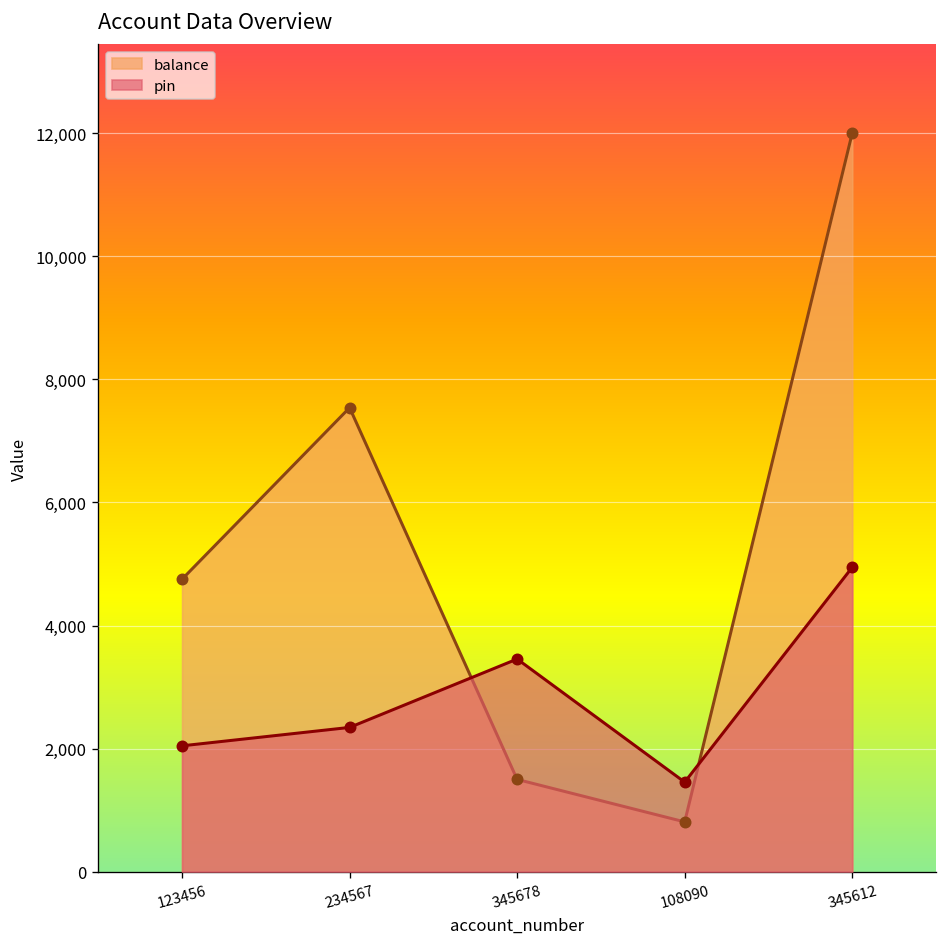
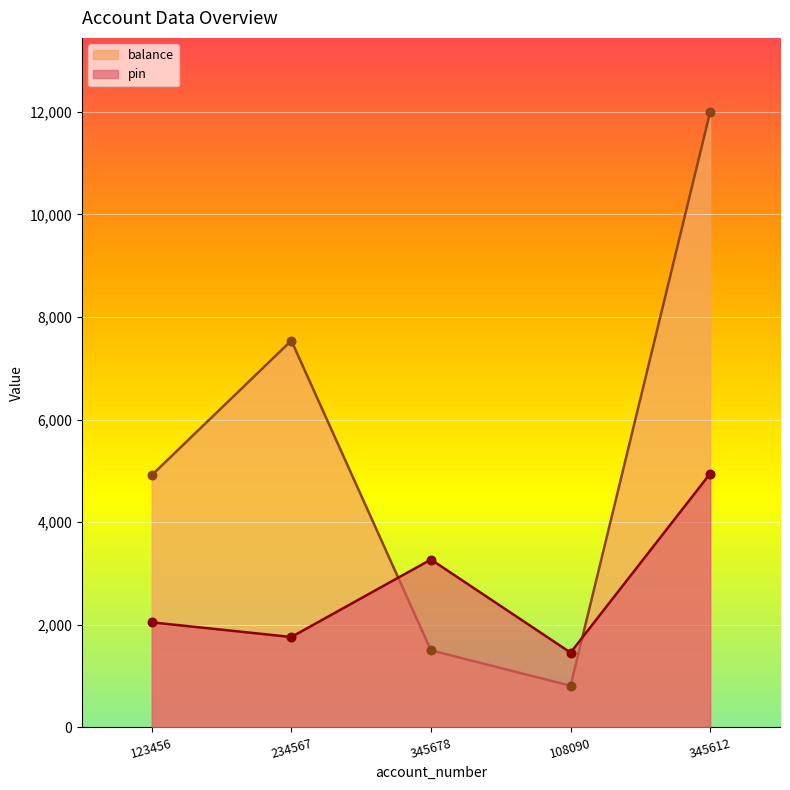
  {
    "balance": {
-     "123456": "4,800",
+     "123456": "4,900",
      "234567": "7,500",
      "345678": "1,500",
      "108090": "800",
      "345612": "12,000"
    },
    "pin": {
      "123456": "2,000",
-     "234567": "2,300",
-     "345678": "3,500",
+     "234567": "1,800",
+     "345678": "3,300",
      "108090": "1,500",
      "345612": "4,900"
    }
  }
